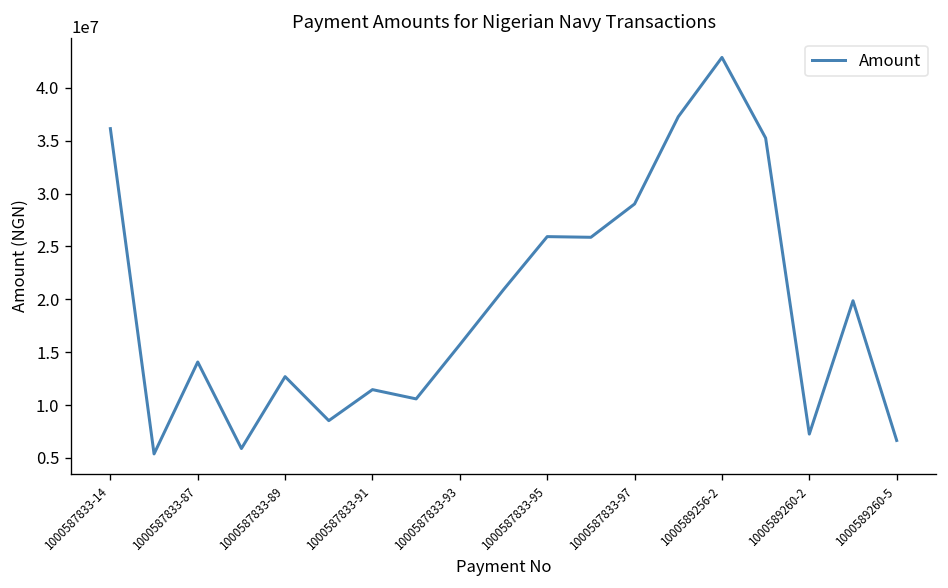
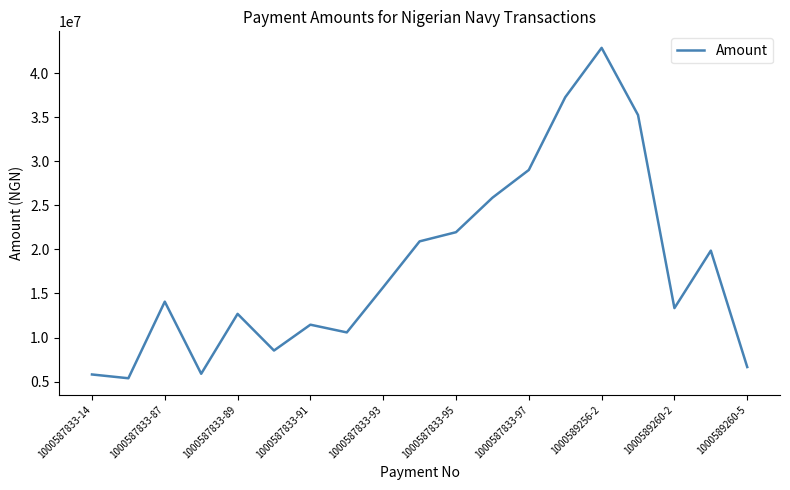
  {
-   "1000587833-14": 36000000,
+   "1000587833-14": 6000000,
    "1000587833-87": 14000000,
    "1000587833-89": 13000000,
    "1000587833-91": 11000000,
    "1000587833-93": 16000000,
-   "1000587833-95": 26000000,
+   "1000587833-95": 22000000,
    "1000587833-97": 29000000,
    "1000589256-2": 43000000,
-   "1000589260-2": 7000000,
+   "1000589260-2": 13000000,
    "1000589260-5": 7000000
  }
